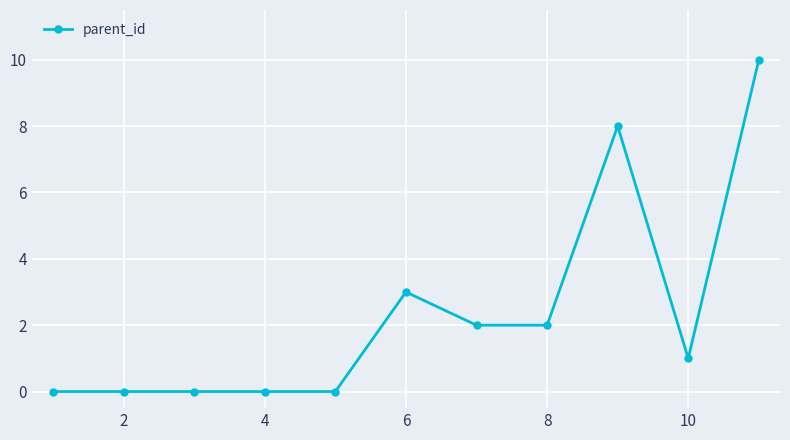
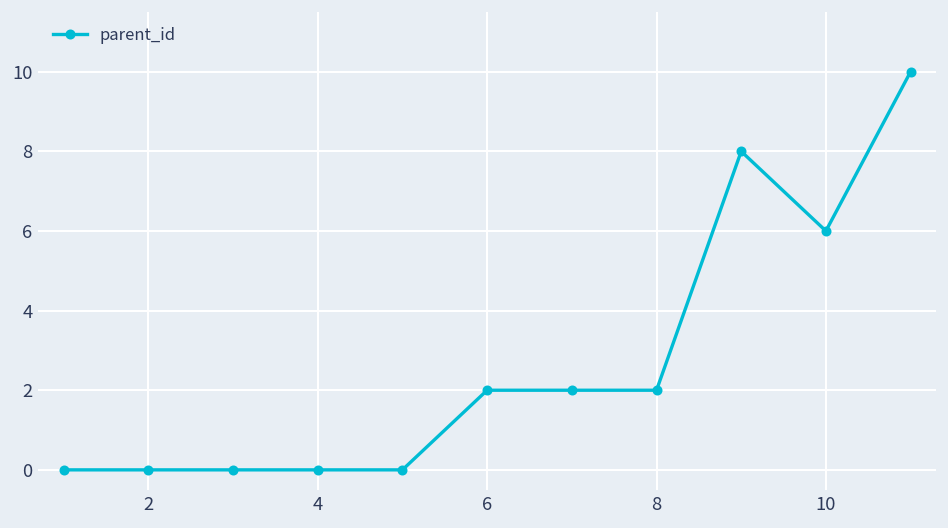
  {
    "2": 0,
    "4": 0,
-   "6": 3,
+   "6": 2,
    "8": 2,
-   "10": 1
+   "10": 6
  }
